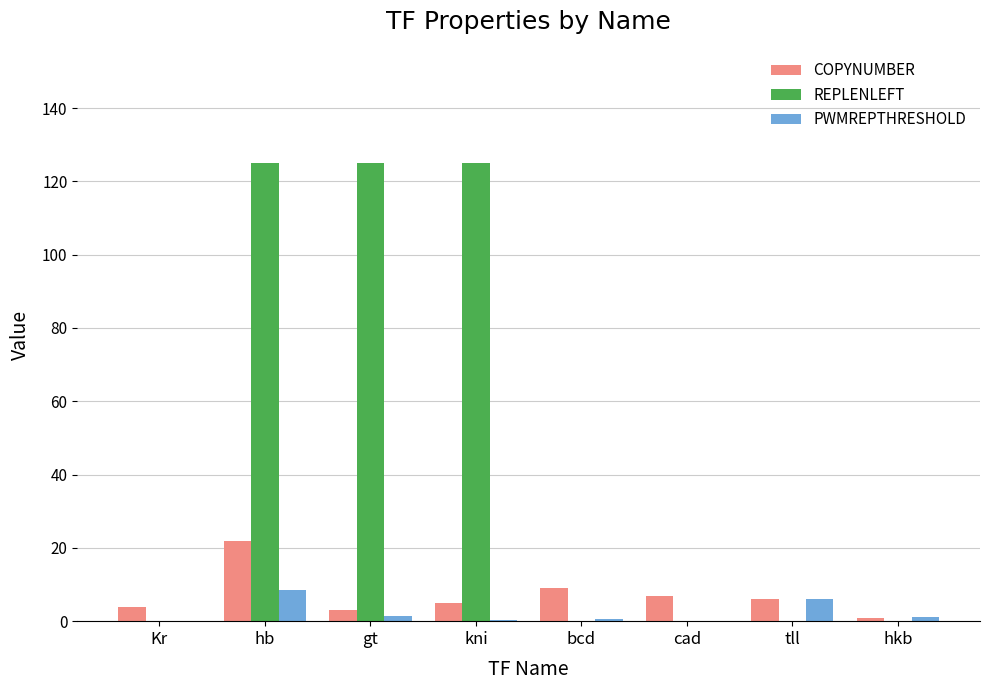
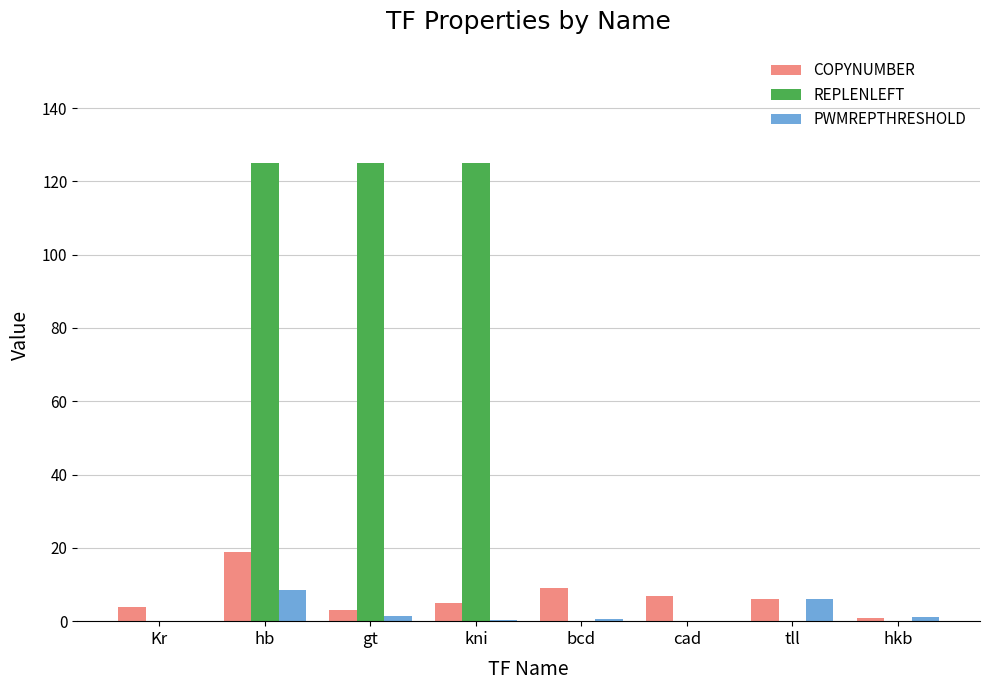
  {
    "COPYNUMBER": {
      "Kr": 4,
-     "hb": 22,
+     "hb": 19,
      "gt": 3,
      "kni": 5,
      "bcd": 9,
      "cad": 7,
      "tll": 6,
      "hkb": 1
    },
    "REPLENLEFT": {
      "Kr": 0,
      "hb": 125,
      "gt": 125,
      "kni": 125,
      "bcd": 0,
      "cad": 0,
      "tll": 0,
      "hkb": 0
    },
    "PWMREPTHRESHOLD": {
      "hb": 8,
      "gt": 1,
      "bcd": 1,
      "tll": 6,
      "hkb": 1
    }
  }
